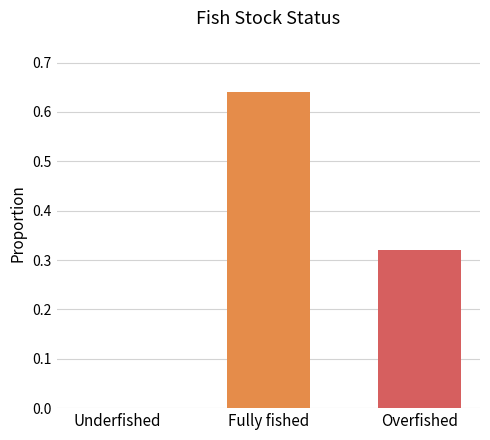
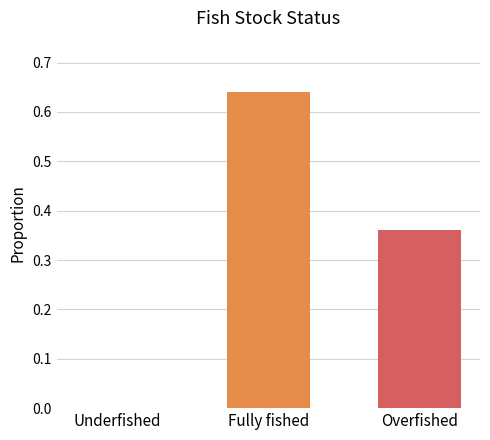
  {
    "Underfished": 0.00,
    "Fully fished": 0.64,
-   "Overfished": 0.32
+   "Overfished": 0.36
  }
